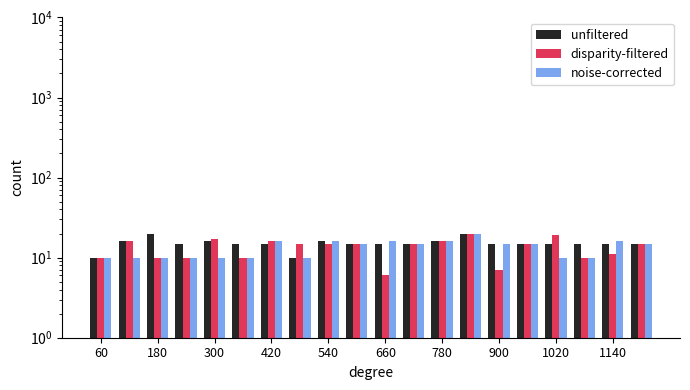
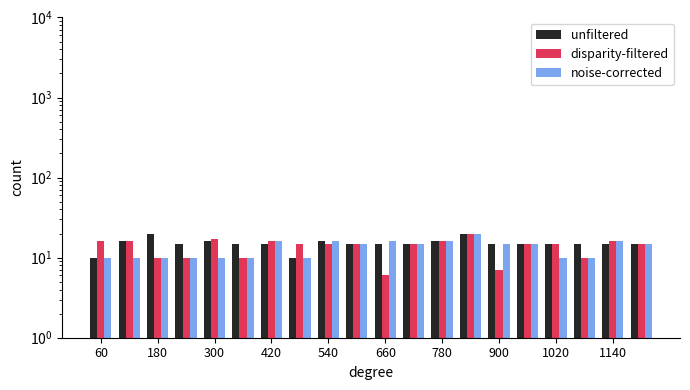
  {
    "disparity-filtered": {
-     "60": 10,
+     "60": 16,
      "180": 10,
      "300": 17,
      "420": 16,
      "540": 15,
      "660": 6,
      "780": 16,
      "900": 7,
-     "1020": 19,
-     "1140": 11
+     "1020": 15,
+     "1140": 16
    }
  }
